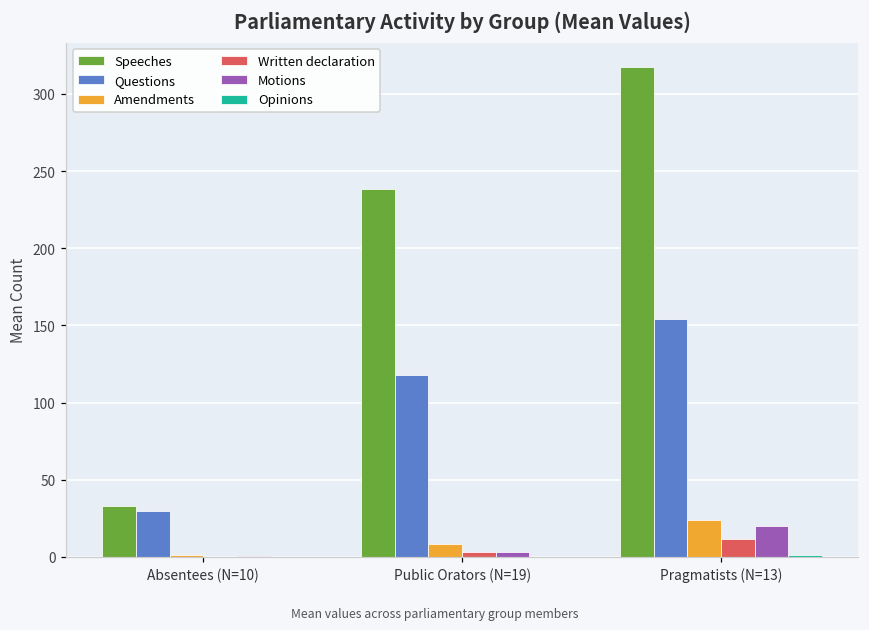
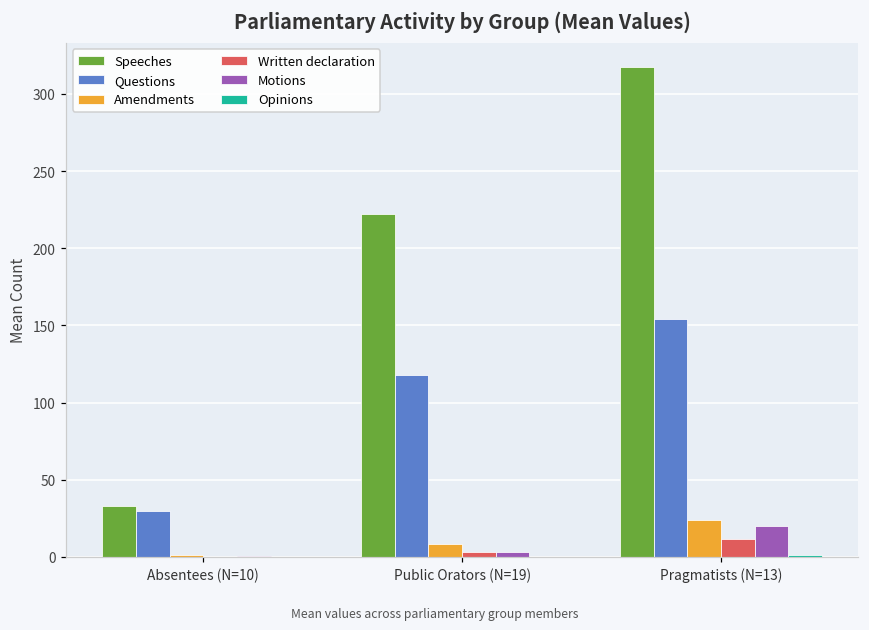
  {
    "Speeches": {
      "Absentees (N=10)": 33,
-     "Public Orators (N=19)": 238,
+     "Public Orators (N=19)": 222,
      "Pragmatists (N=13)": 317
    },
    "Questions": {
      "Absentees (N=10)": 30,
      "Public Orators (N=19)": 118,
      "Pragmatists (N=13)": 154
    },
    "Amendments": {
      "Public Orators (N=19)": 8,
      "Pragmatists (N=13)": 24
    },
    "Written declaration": {
      "Public Orators (N=19)": 3,
      "Pragmatists (N=13)": 11
    },
    "Motions": {
      "Public Orators (N=19)": 3,
      "Pragmatists (N=13)": 20
    },
    "Opinions": {
      "Absentees (N=10)": 0
    }
  }
